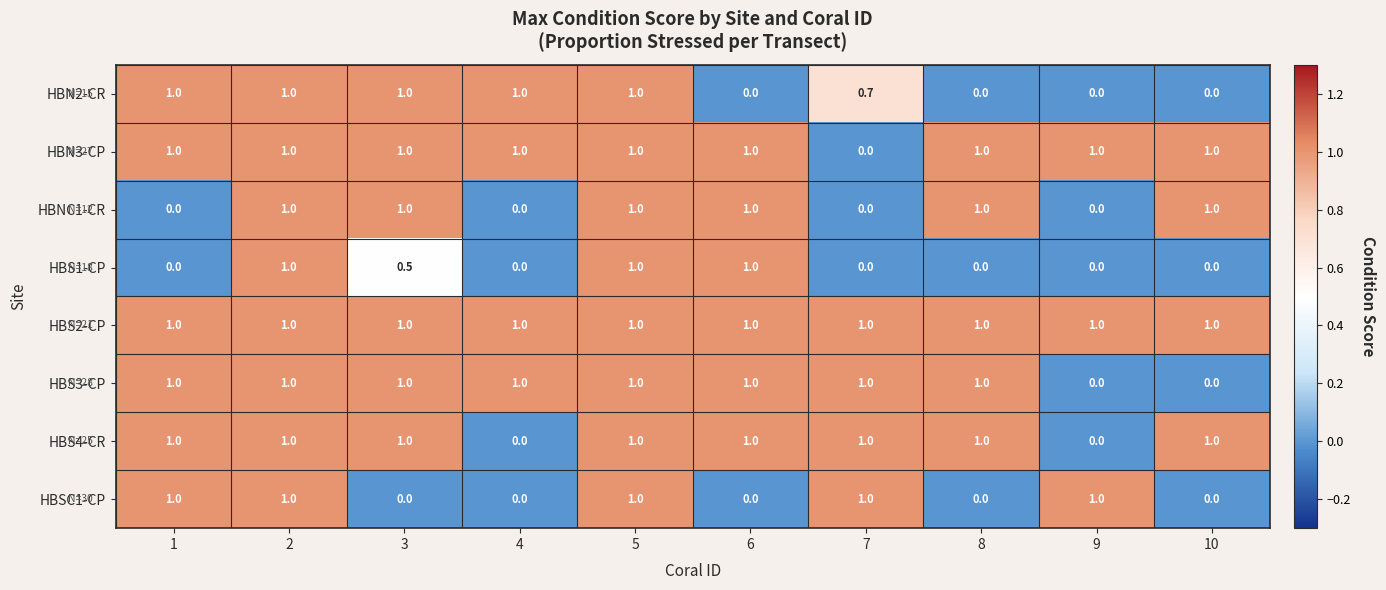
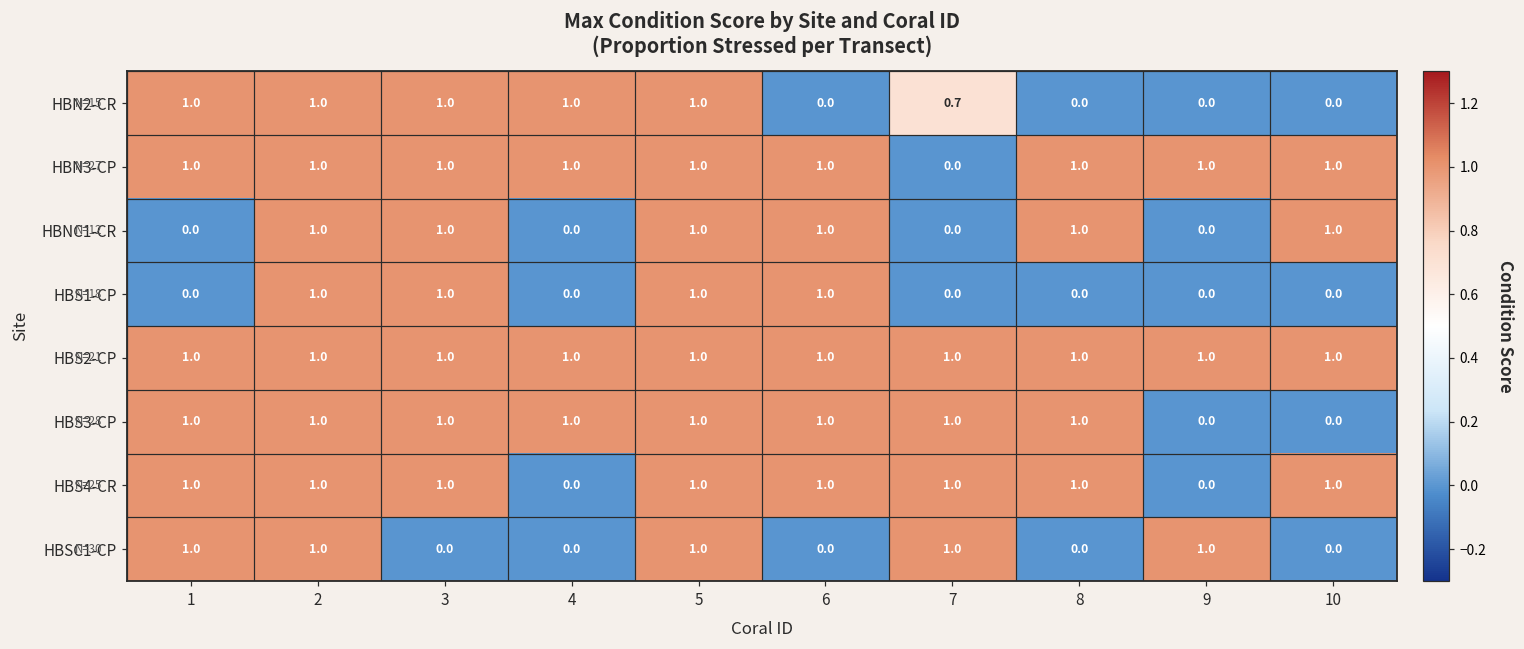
  {
    "HBN2-CR": {
      "1": 1.0,
      "2": 1.0,
      "3": 1.0,
      "4": 1.0,
      "5": 1.0,
      "6": 0.0,
      "7": 0.7,
      "8": 0.0,
      "9": 0.0,
      "10": 0.0
    },
    "HBN3-CP": {
      "1": 1.0,
      "2": 1.0,
      "3": 1.0,
      "4": 1.0,
      "5": 1.0,
      "6": 1.0,
      "7": 0.0,
      "8": 1.0,
      "9": 1.0,
      "10": 1.0
    },
    "HBNC1-CR": {
      "1": 0.0,
      "2": 1.0,
      "3": 1.0,
      "4": 0.0,
      "5": 1.0,
      "6": 1.0,
      "7": 0.0,
      "8": 1.0,
      "9": 0.0,
      "10": 1.0
    },
    "HBS1-CP": {
      "1": 0.0,
      "2": 1.0,
-     "3": 0.5,
+     "3": 1.0,
      "4": 0.0,
      "5": 1.0,
      "6": 1.0,
      "7": 0.0,
      "8": 0.0,
      "9": 0.0,
      "10": 0.0
    },
    "HBS2-CP": {
      "1": 1.0,
      "2": 1.0,
      "3": 1.0,
      "4": 1.0,
      "5": 1.0,
      "6": 1.0,
      "7": 1.0,
      "8": 1.0,
      "9": 1.0,
      "10": 1.0
    },
    "HBS3-CP": {
      "1": 1.0,
      "2": 1.0,
      "3": 1.0,
      "4": 1.0,
      "5": 1.0,
      "6": 1.0,
      "7": 1.0,
      "8": 1.0,
      "9": 0.0,
      "10": 0.0
    },
    "HBS4-CR": {
      "1": 1.0,
      "2": 1.0,
      "3": 1.0,
      "4": 0.0,
      "5": 1.0,
      "6": 1.0,
      "7": 1.0,
      "8": 1.0,
      "9": 0.0,
      "10": 1.0
    },
    "HBSC1-CP": {
      "1": 1.0,
      "2": 1.0,
      "3": 0.0,
      "4": 0.0,
      "5": 1.0,
      "6": 0.0,
      "7": 1.0,
      "8": 0.0,
      "9": 1.0,
      "10": 0.0
    }
  }
